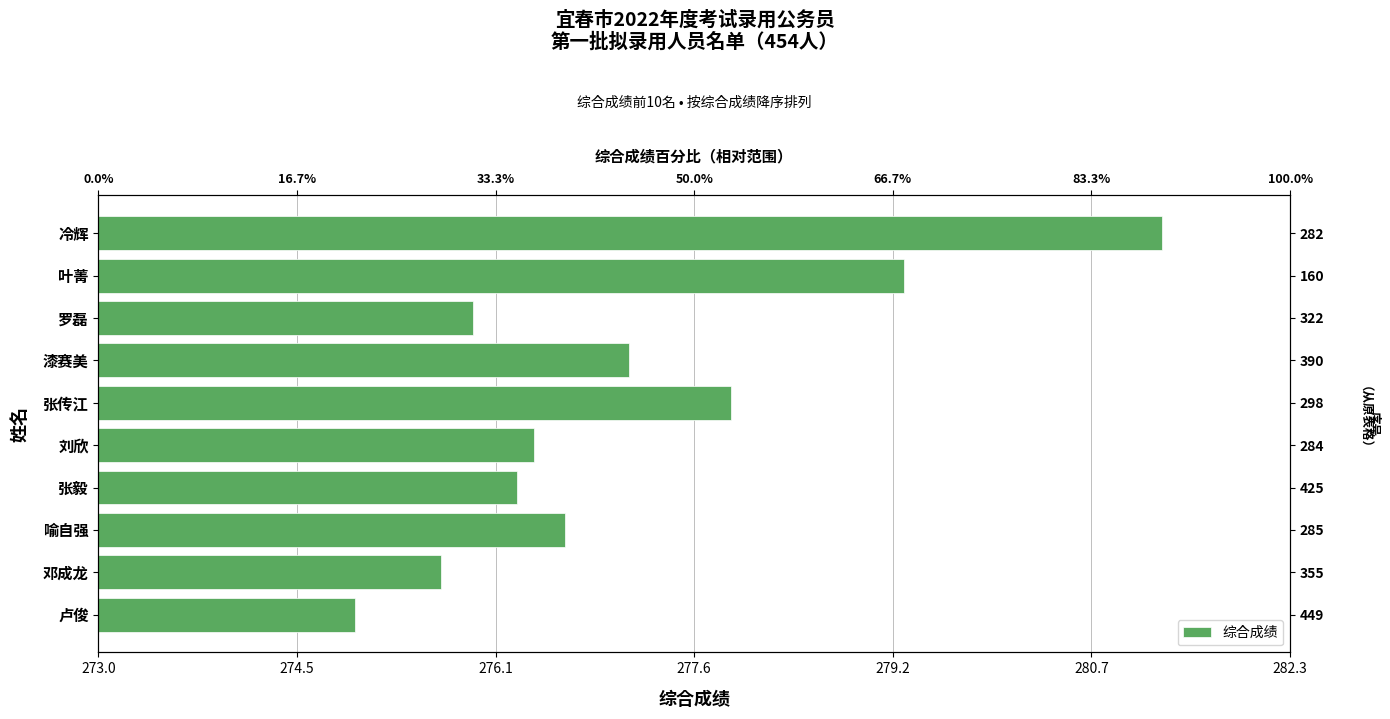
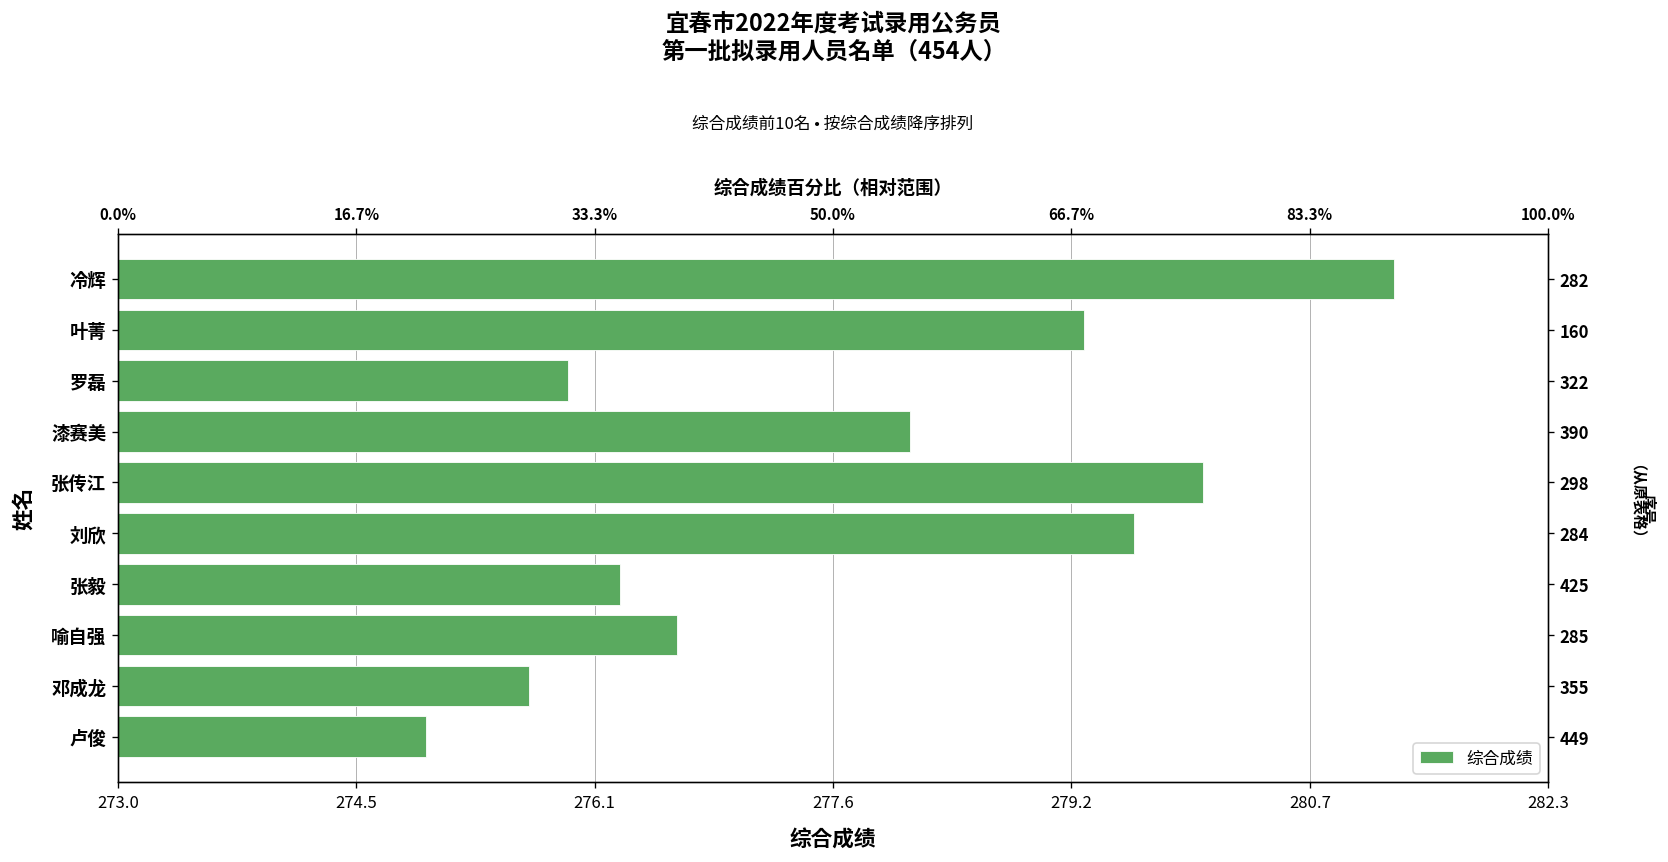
  {
    "冷辉": 281.26,
    "叶菁": 279.25,
    "罗磊": 275.90,
-   "漆赛美": 277.11,
-   "张传江": 277.91,
-   "刘欣": 276.37,
+   "漆赛美": 278.12,
+   "张传江": 280.02,
+   "刘欣": 279.57,
    "张毅": 276.24,
    "喻自强": 276.61,
    "邓成龙": 275.65,
    "卢俊": 274.98
  }
